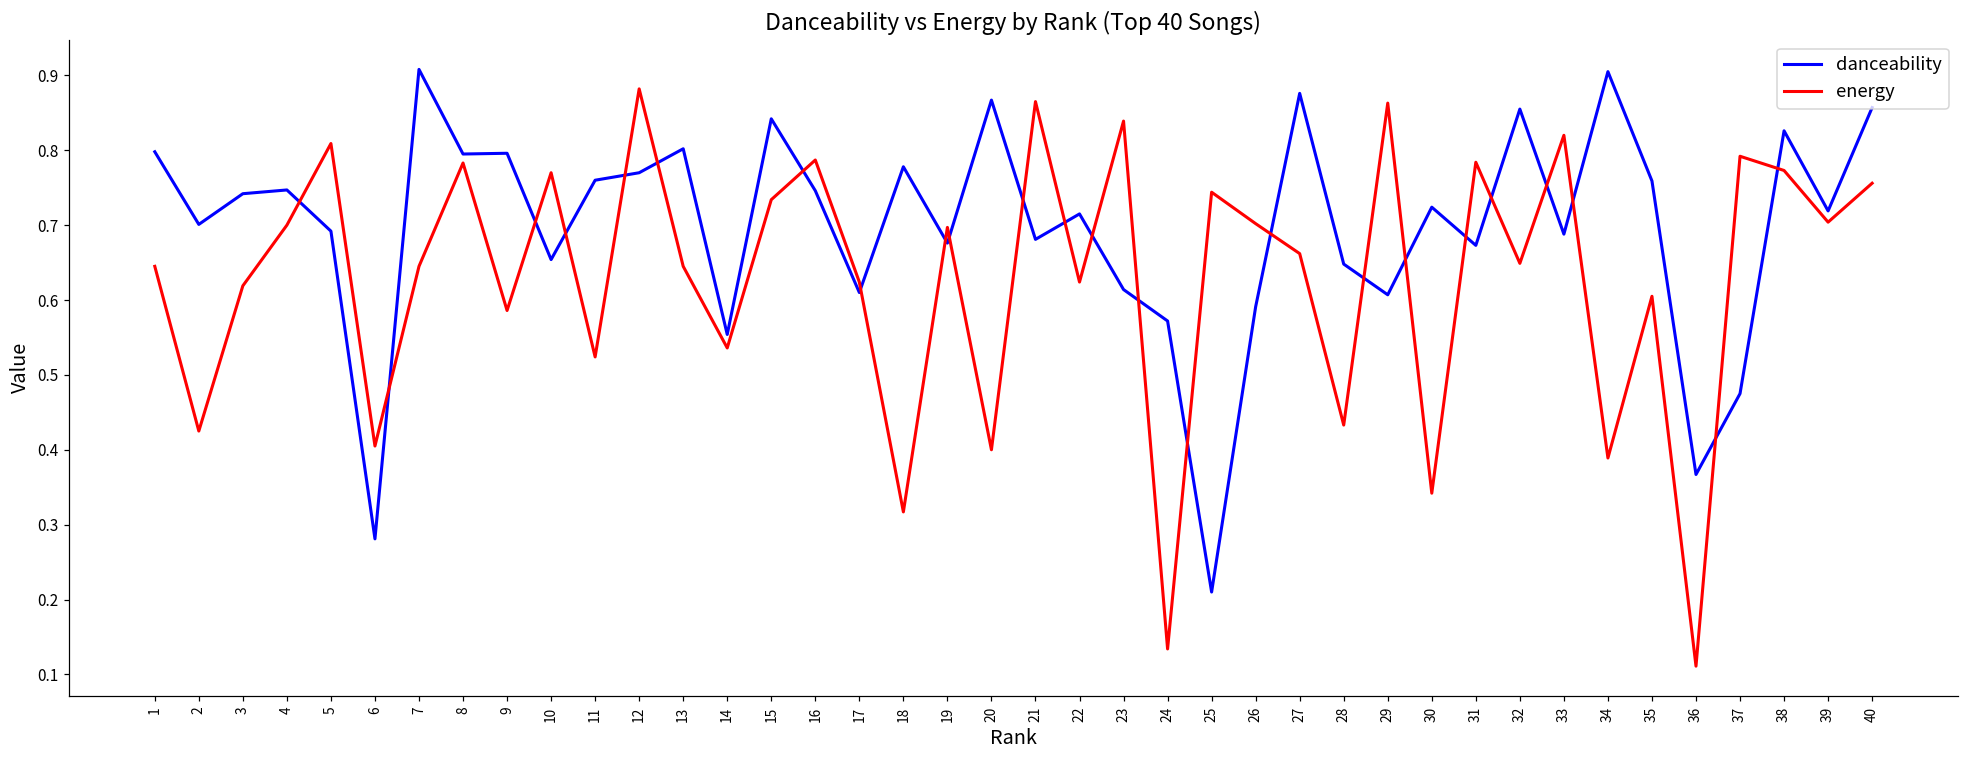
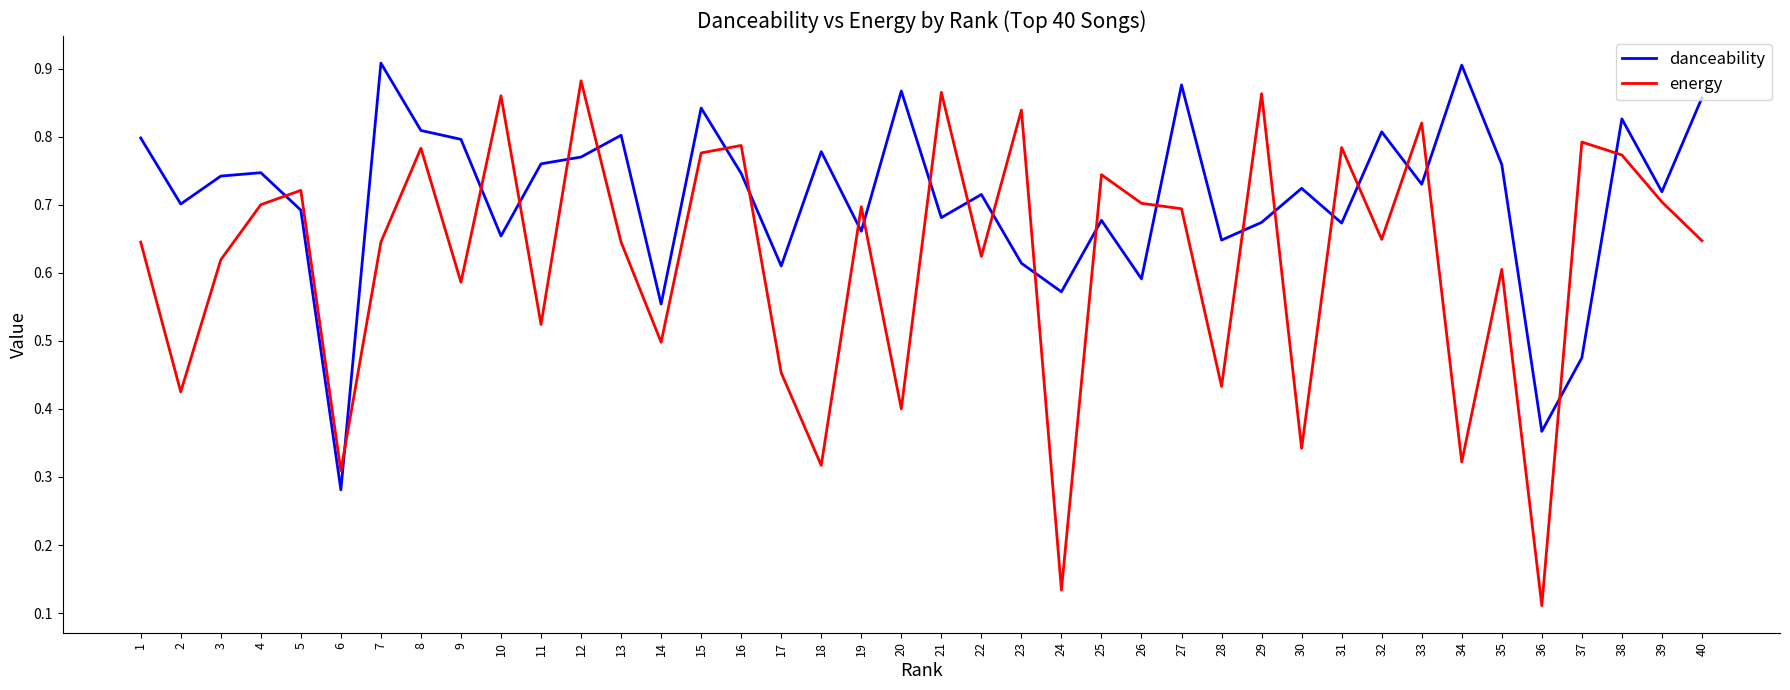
  {
    "danceability": {
      "1": 0.80,
      "2": 0.70,
      "3": 0.74,
      "4": 0.75,
      "5": 0.69,
      "6": 0.28,
      "7": 0.91,
-     "8": 0.80,
+     "8": 0.81,
      "9": 0.80,
      "10": 0.65,
      "11": 0.76,
      "12": 0.77,
      "13": 0.80,
      "14": 0.55,
      "15": 0.84,
      "16": 0.75,
      "17": 0.61,
      "18": 0.78,
-     "19": 0.68,
+     "19": 0.66,
      "20": 0.87,
      "21": 0.68,
      "22": 0.72,
      "23": 0.61,
      "24": 0.57,
-     "25": 0.21,
+     "25": 0.68,
      "26": 0.59,
      "27": 0.88,
      "28": 0.65,
-     "29": 0.61,
+     "29": 0.67,
      "30": 0.72,
      "31": 0.67,
-     "32": 0.86,
-     "33": 0.69,
+     "32": 0.81,
+     "33": 0.73,
      "34": 0.91,
      "35": 0.76,
      "36": 0.37,
      "37": 0.48,
      "38": 0.83,
      "39": 0.72
    },
    "energy": {
      "1": 0.65,
      "2": 0.43,
      "3": 0.62,
      "4": 0.70,
-     "5": 0.81,
-     "6": 0.41,
+     "5": 0.72,
+     "6": 0.31,
      "7": 0.65,
      "8": 0.78,
      "9": 0.59,
-     "10": 0.77,
+     "10": 0.86,
      "11": 0.52,
      "12": 0.88,
      "13": 0.65,
-     "14": 0.54,
-     "15": 0.73,
+     "14": 0.50,
+     "15": 0.78,
      "16": 0.79,
-     "17": 0.62,
+     "17": 0.45,
      "18": 0.32,
      "19": 0.70,
      "20": 0.40,
      "21": 0.87,
      "22": 0.62,
      "23": 0.84,
      "24": 0.13,
      "25": 0.74,
      "26": 0.70,
-     "27": 0.66,
+     "27": 0.69,
      "28": 0.43,
      "29": 0.86,
      "30": 0.34,
      "31": 0.78,
      "32": 0.65,
      "33": 0.82,
-     "34": 0.39,
+     "34": 0.32,
      "35": 0.61,
      "36": 0.11,
      "37": 0.79,
      "38": 0.77,
      "39": 0.70,
-     "40": 0.76
+     "40": 0.65
    }
  }
